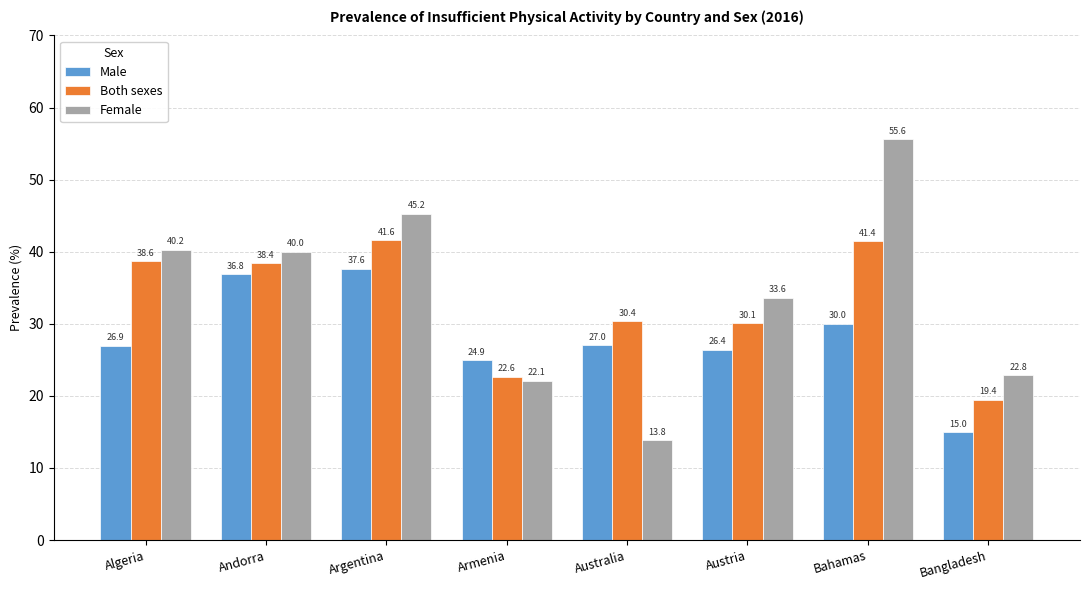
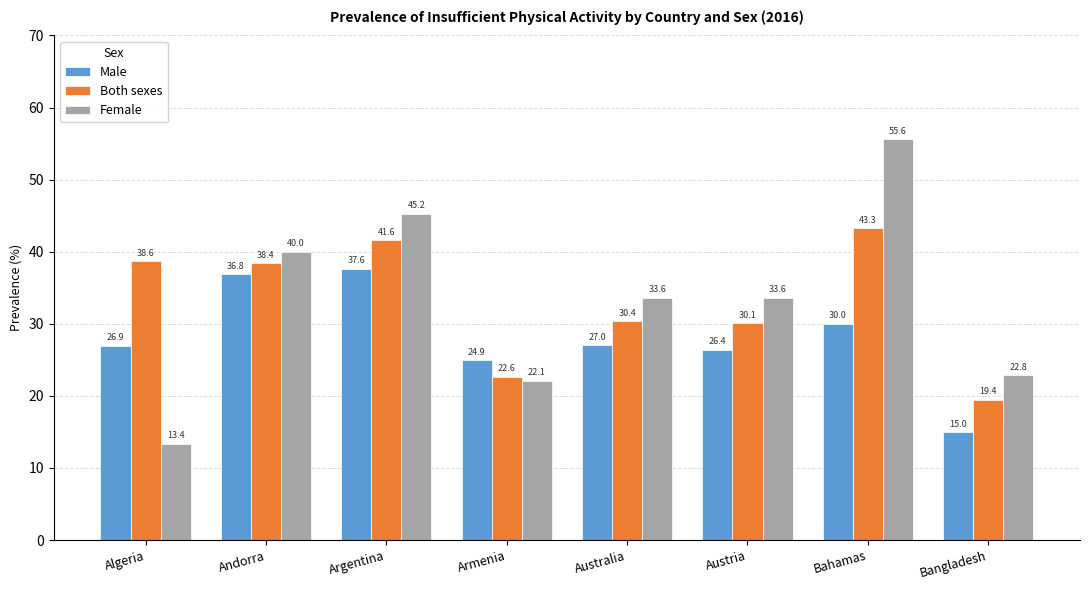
  {
    "Male": {
      "Algeria": 26.9,
      "Andorra": 36.8,
      "Argentina": 37.6,
      "Armenia": 24.9,
      "Australia": 27.0,
      "Austria": 26.4,
      "Bahamas": 30.0,
      "Bangladesh": 15.0
    },
    "Both sexes": {
      "Algeria": 38.6,
      "Andorra": 38.4,
      "Argentina": 41.6,
      "Armenia": 22.6,
      "Australia": 30.4,
      "Austria": 30.1,
-     "Bahamas": 41.4,
+     "Bahamas": 43.3,
      "Bangladesh": 19.4
    },
    "Female": {
-     "Algeria": 40.2,
+     "Algeria": 13.4,
      "Andorra": 40.0,
      "Argentina": 45.2,
      "Armenia": 22.1,
-     "Australia": 13.8,
+     "Australia": 33.6,
      "Austria": 33.6,
      "Bahamas": 55.6,
      "Bangladesh": 22.8
    }
  }
